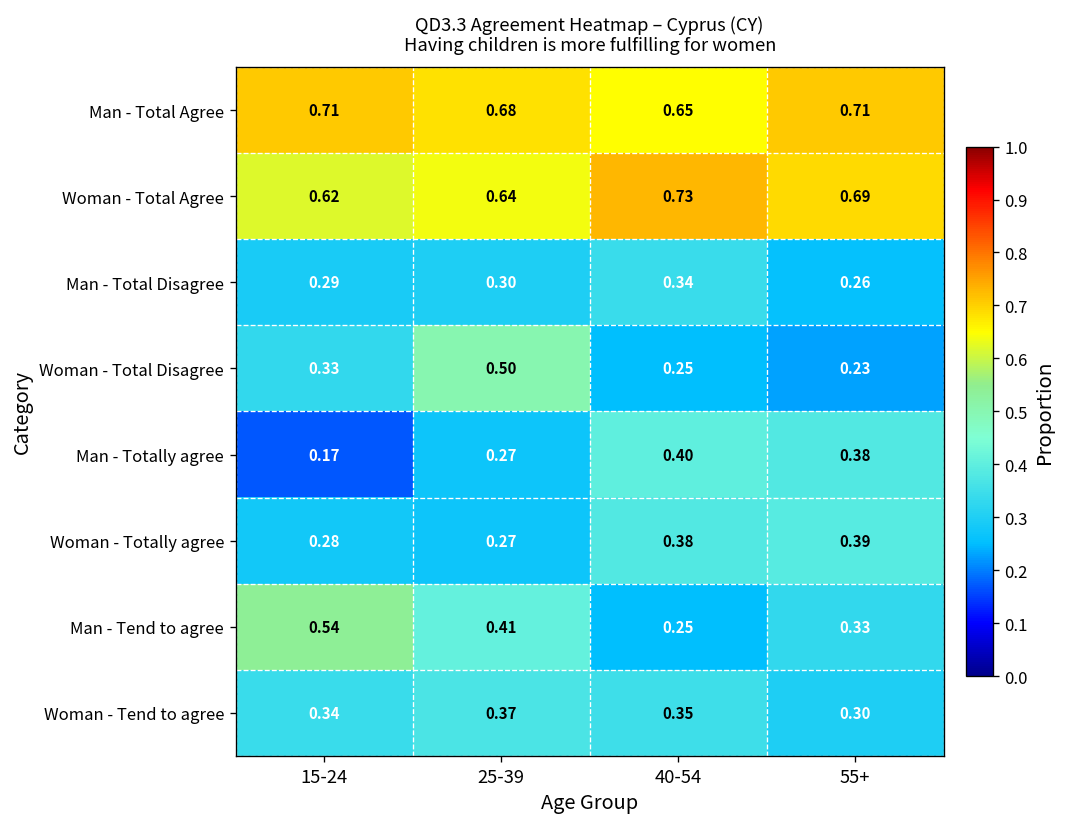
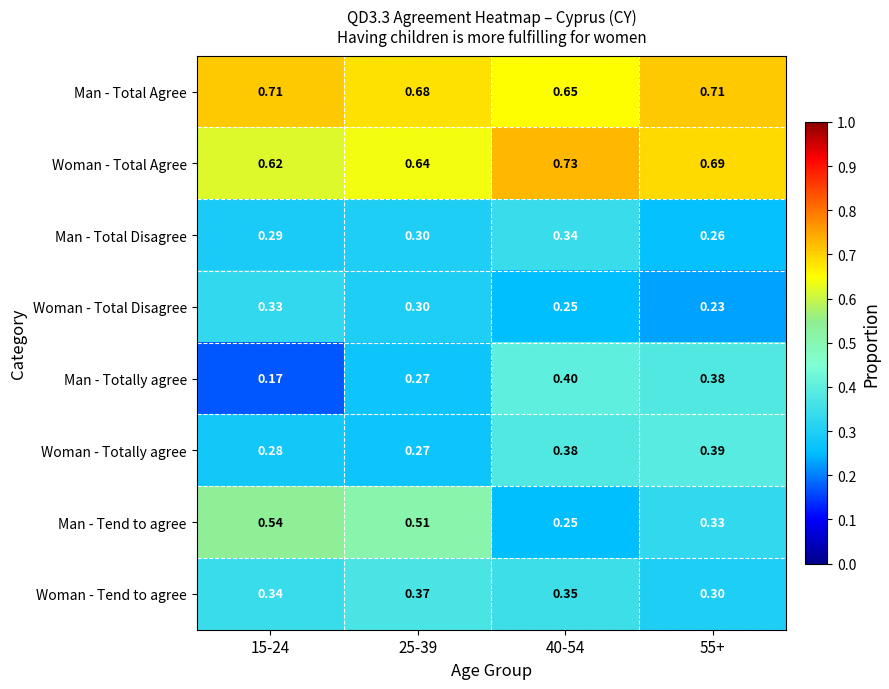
  {
    "Man - Total Agree": {
      "15-24": 0.71,
      "25-39": 0.68,
      "40-54": 0.65,
      "55+": 0.71
    },
    "Woman - Total Agree": {
      "15-24": 0.62,
      "25-39": 0.64,
      "40-54": 0.73,
      "55+": 0.69
    },
    "Man - Total Disagree": {
      "15-24": 0.29,
      "25-39": 0.30,
      "40-54": 0.34,
      "55+": 0.26
    },
    "Woman - Total Disagree": {
      "15-24": 0.33,
-     "25-39": 0.50,
+     "25-39": 0.30,
      "40-54": 0.25,
      "55+": 0.23
    },
    "Man - Totally agree": {
      "15-24": 0.17,
      "25-39": 0.27,
      "40-54": 0.40,
      "55+": 0.38
    },
    "Woman - Totally agree": {
      "15-24": 0.28,
      "25-39": 0.27,
      "40-54": 0.38,
      "55+": 0.39
    },
    "Man - Tend to agree": {
      "15-24": 0.54,
-     "25-39": 0.41,
+     "25-39": 0.51,
      "40-54": 0.25,
      "55+": 0.33
    },
    "Woman - Tend to agree": {
      "15-24": 0.34,
      "25-39": 0.37,
      "40-54": 0.35,
      "55+": 0.30
    }
  }
